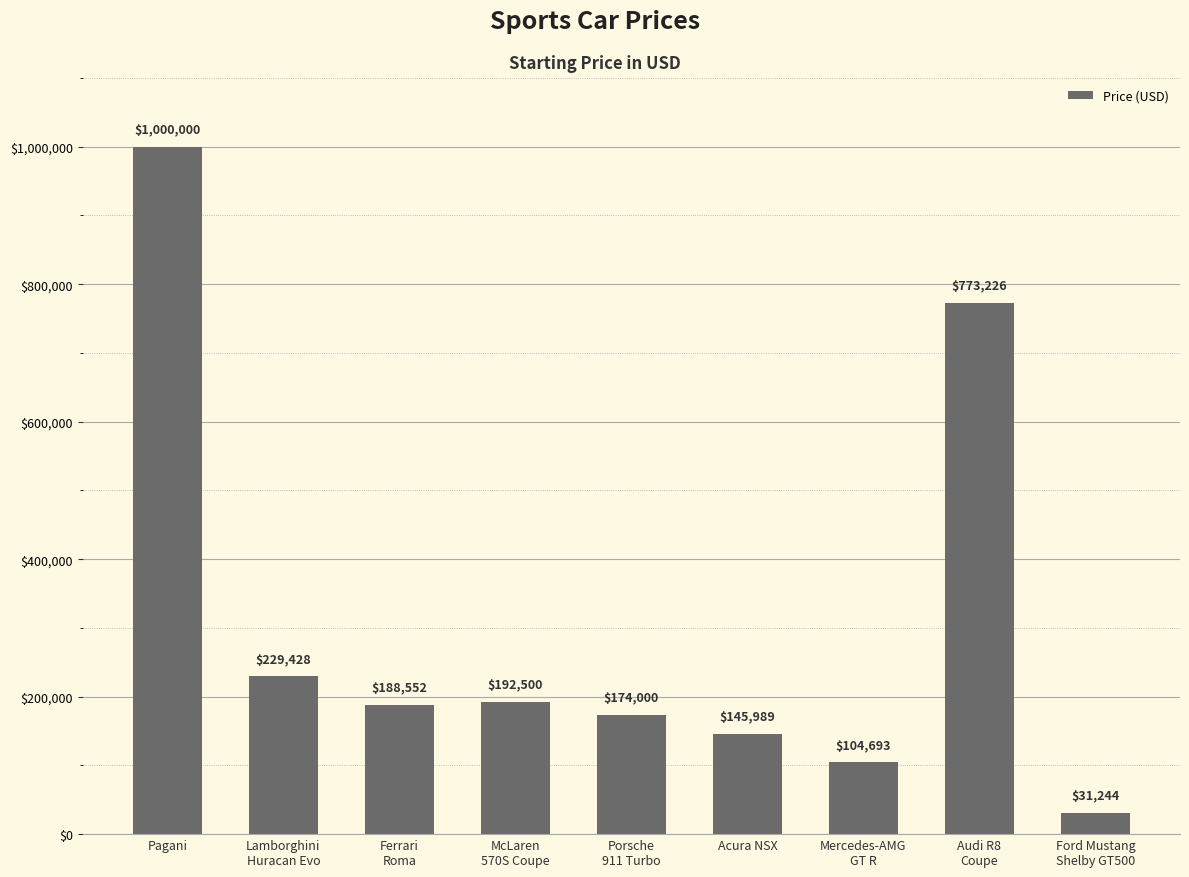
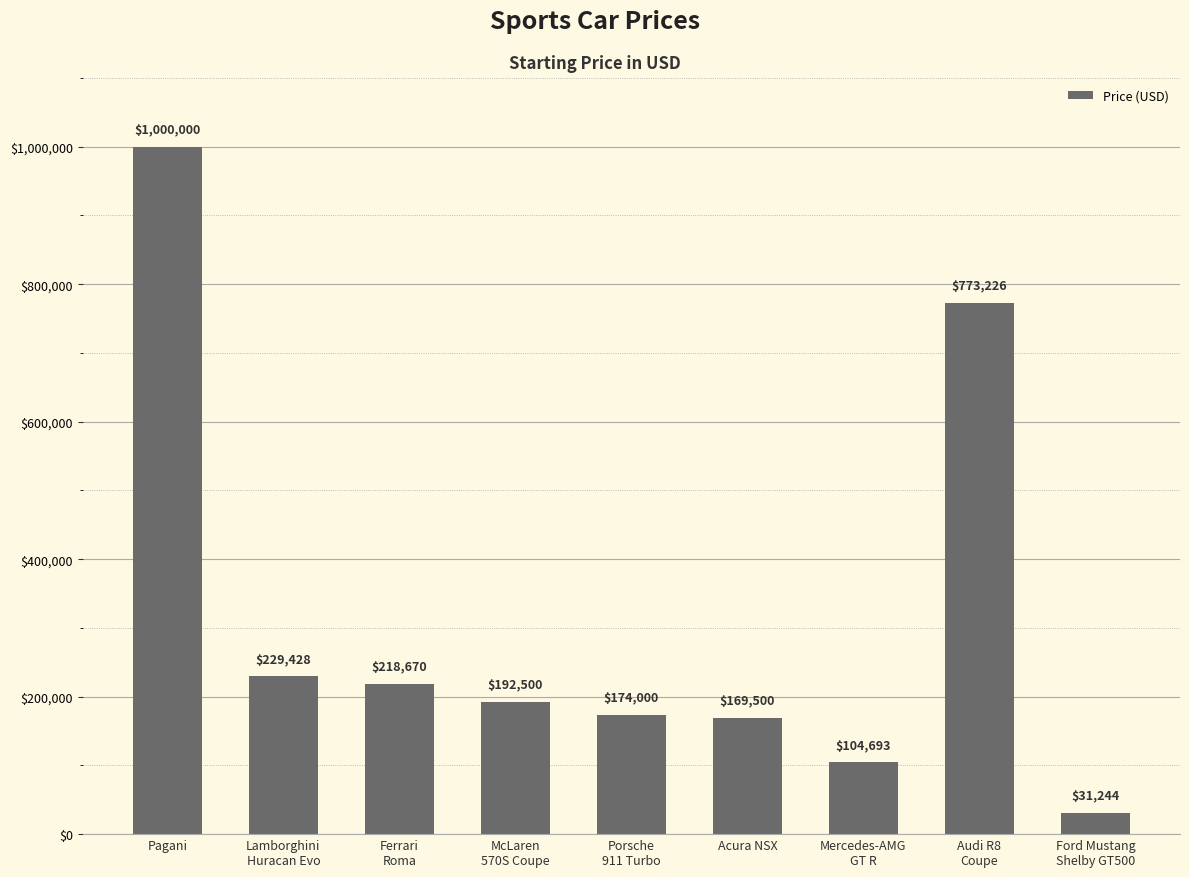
  {
    "Pagani": "$1,000,000",
    "Lamborghini Huracan Evo": "$229,428",
-   "Ferrari Roma": "$188,552",
+   "Ferrari Roma": "$218,670",
    "McLaren 570S Coupe": "$192,500",
    "Porsche 911 Turbo": "$174,000",
-   "Acura NSX": "$145,989",
+   "Acura NSX": "$169,500",
    "Mercedes-AMG GT R": "$104,693",
    "Audi R8 Coupe": "$773,226",
    "Ford Mustang Shelby GT500": "$31,244"
  }
